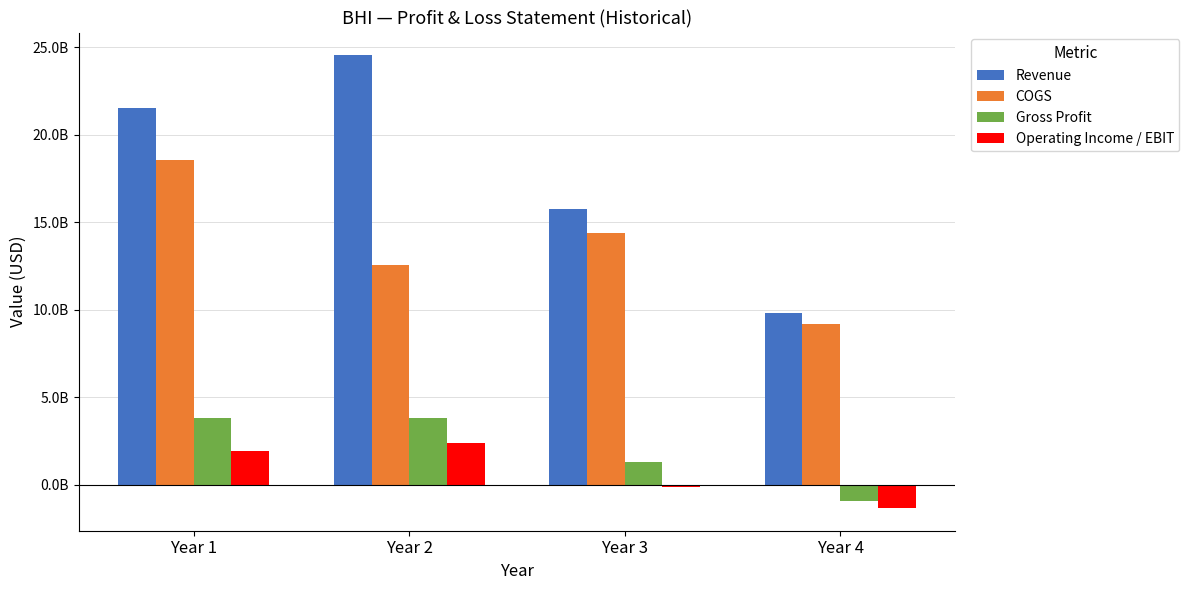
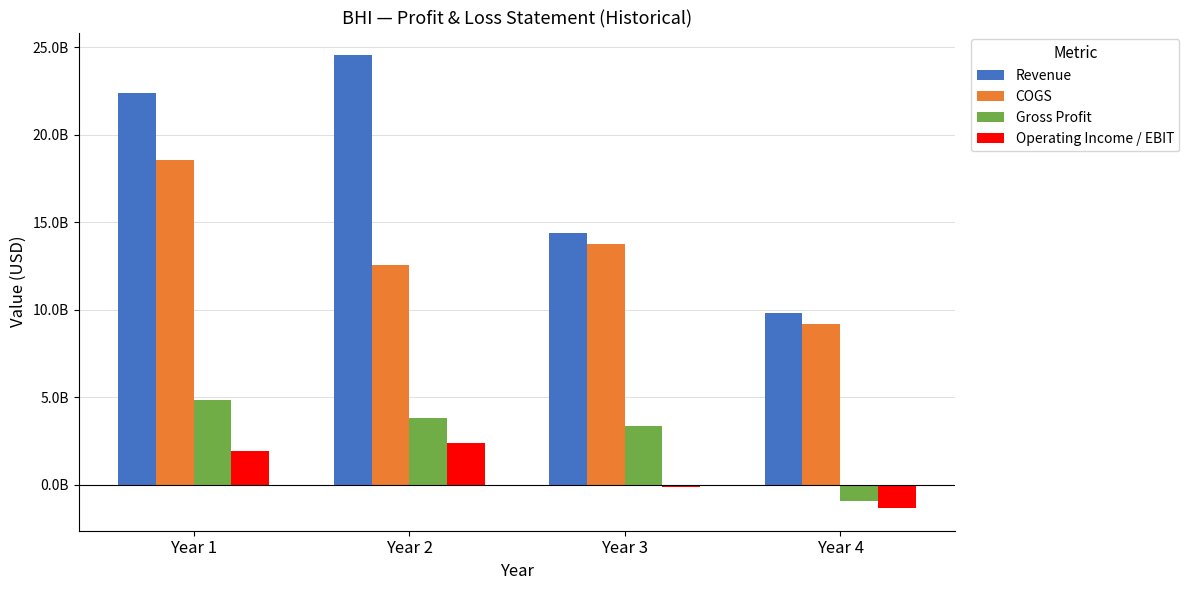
  {
    "Revenue": {
-     "Year 1": 21500000000,
+     "Year 1": 22400000000,
      "Year 2": 24600000000,
-     "Year 3": 15700000000,
+     "Year 3": 14400000000,
      "Year 4": 9800000000
    },
    "COGS": {
      "Year 1": 18600000000,
      "Year 2": 12500000000,
-     "Year 3": 14400000000,
+     "Year 3": 13800000000,
      "Year 4": 9200000000
    },
    "Gross Profit": {
-     "Year 1": 3800000000,
+     "Year 1": 4900000000,
      "Year 2": 3800000000,
-     "Year 3": 1300000000,
+     "Year 3": 3400000000,
      "Year 4": -900000000
    },
    "Operating Income / EBIT": {
      "Year 1": 1900000000,
      "Year 2": 2400000000,
      "Year 4": -1300000000
    }
  }
